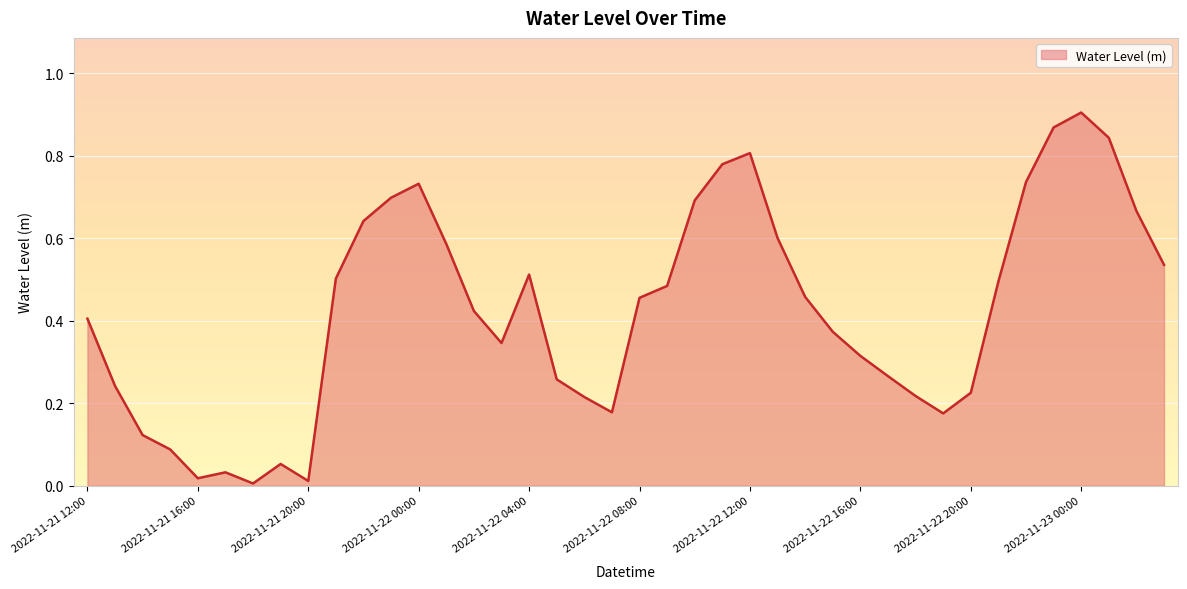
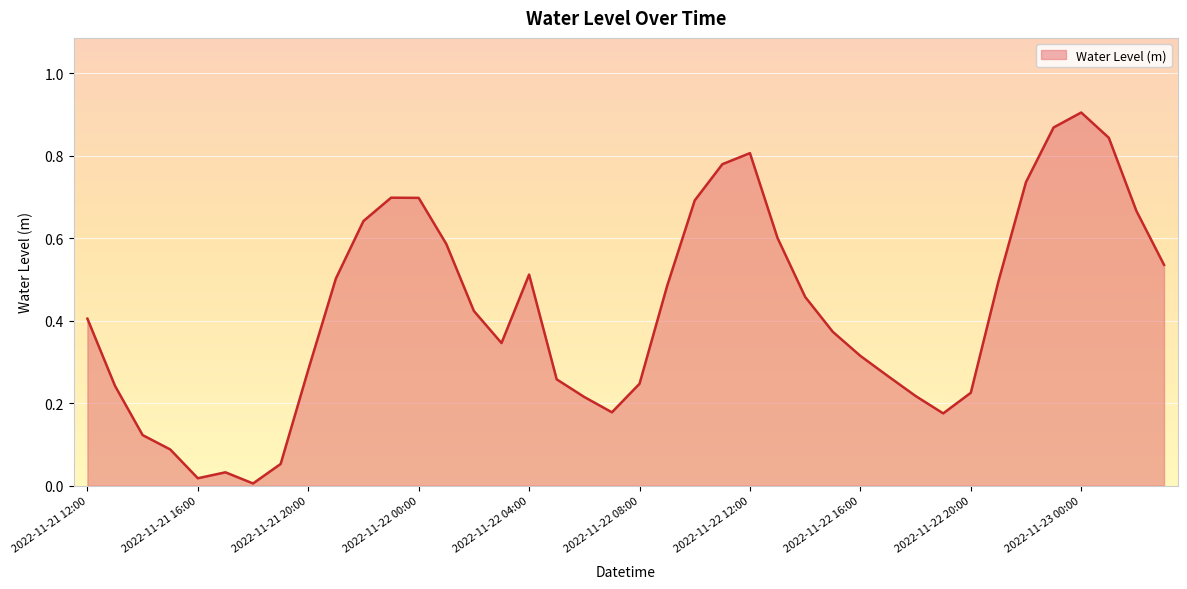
  {
    "2022-11-21 12:00": 0.41,
    "2022-11-21 16:00": 0.02,
-   "2022-11-21 20:00": 0.01,
-   "2022-11-22 00:00": 0.73,
+   "2022-11-21 20:00": 0.28,
+   "2022-11-22 00:00": 0.70,
    "2022-11-22 04:00": 0.51,
-   "2022-11-22 08:00": 0.46,
+   "2022-11-22 08:00": 0.25,
    "2022-11-22 12:00": 0.81,
    "2022-11-22 16:00": 0.31,
    "2022-11-22 20:00": 0.23,
    "2022-11-23 00:00": 0.91
  }
